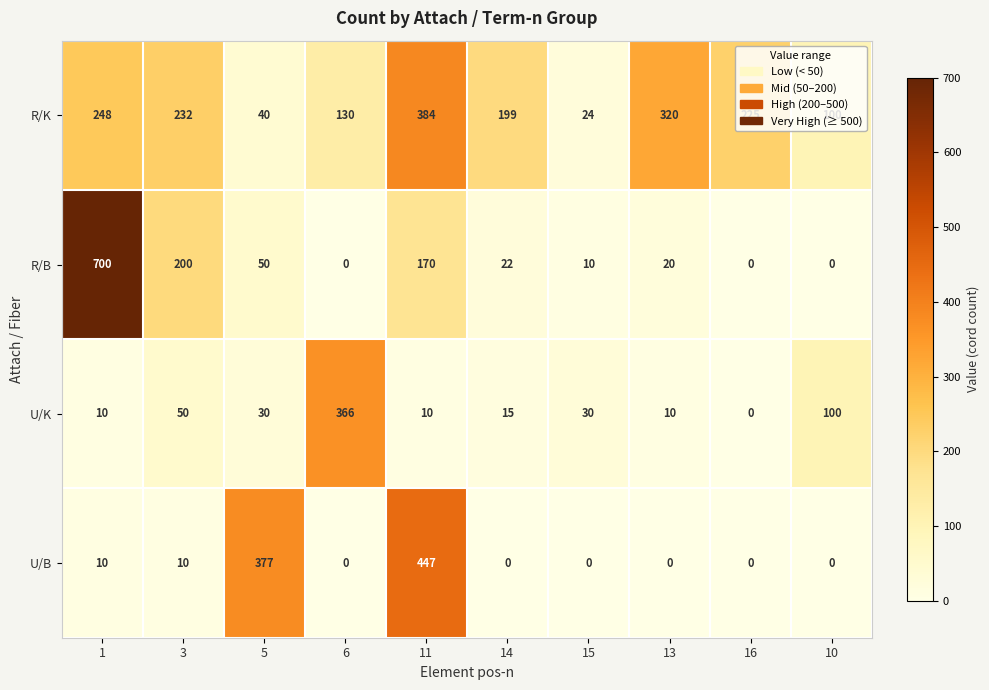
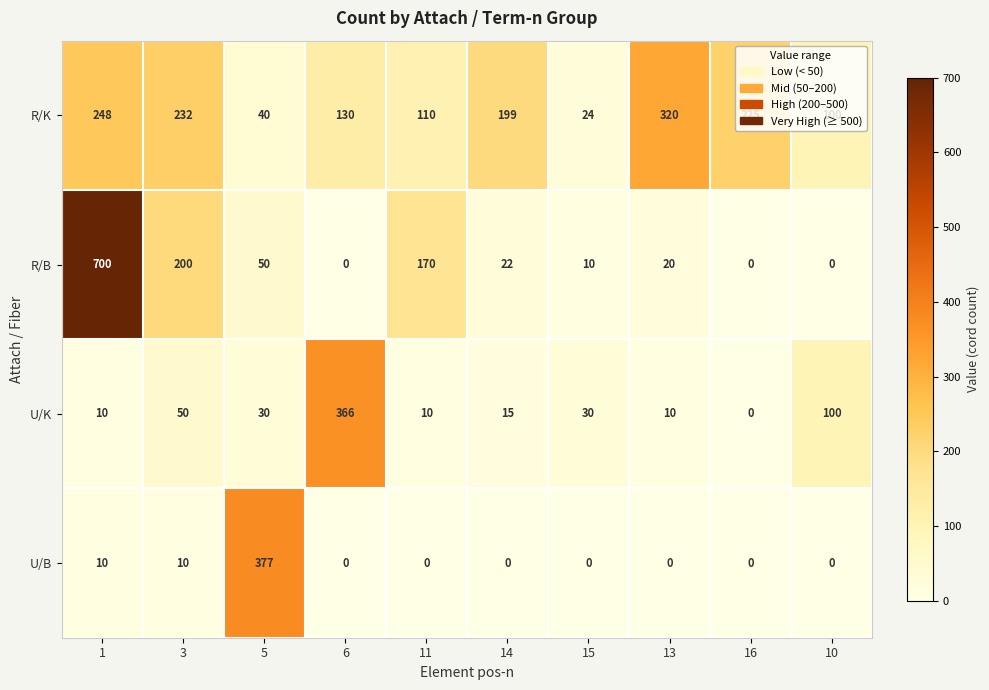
  {
    "R/K": {
      "1": 248,
      "3": 232,
      "5": 40,
      "6": 130,
-     "11": 384,
+     "11": 110,
      "14": 199,
      "15": 24,
      "13": 320
    },
    "R/B": {
      "1": 700,
      "3": 200,
      "5": 50,
      "6": 0,
      "11": 170,
      "14": 22,
      "15": 10,
      "13": 20,
      "16": 0,
      "10": 0
    },
    "U/K": {
      "1": 10,
      "3": 50,
      "5": 30,
      "6": 366,
      "11": 10,
      "14": 15,
      "15": 30,
      "13": 10,
      "16": 0,
      "10": 100
    },
    "U/B": {
      "1": 10,
      "3": 10,
      "5": 377,
      "6": 0,
-     "11": 447,
+     "11": 0,
      "14": 0,
      "15": 0,
      "13": 0,
      "16": 0,
      "10": 0
    }
  }
